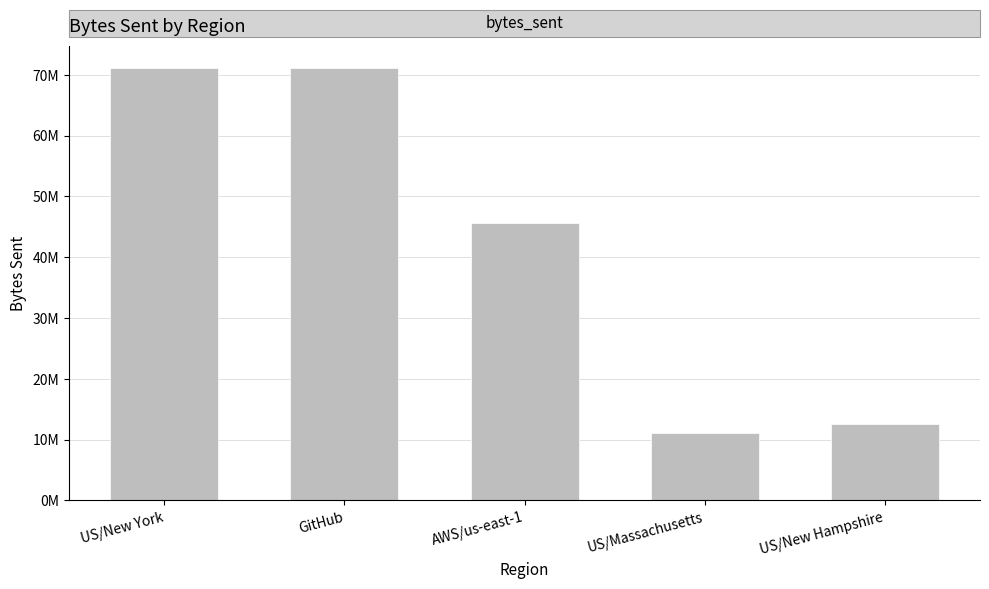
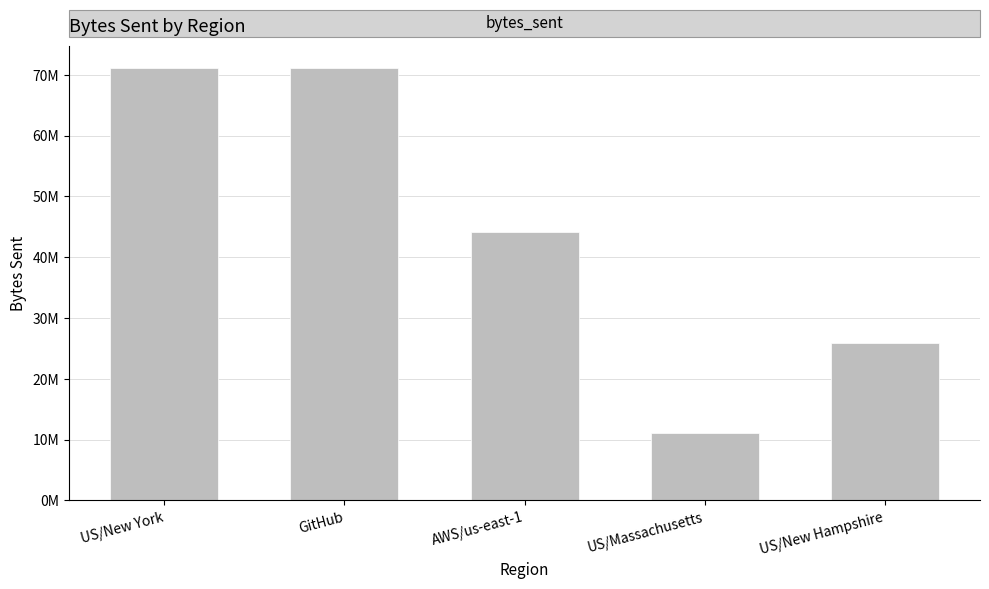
  {
    "US/New York": 71000000,
    "GitHub": 71000000,
-   "AWS/us-east-1": 46000000,
+   "AWS/us-east-1": 44000000,
    "US/Massachusetts": 11000000,
-   "US/New Hampshire": 12000000
+   "US/New Hampshire": 26000000
  }
